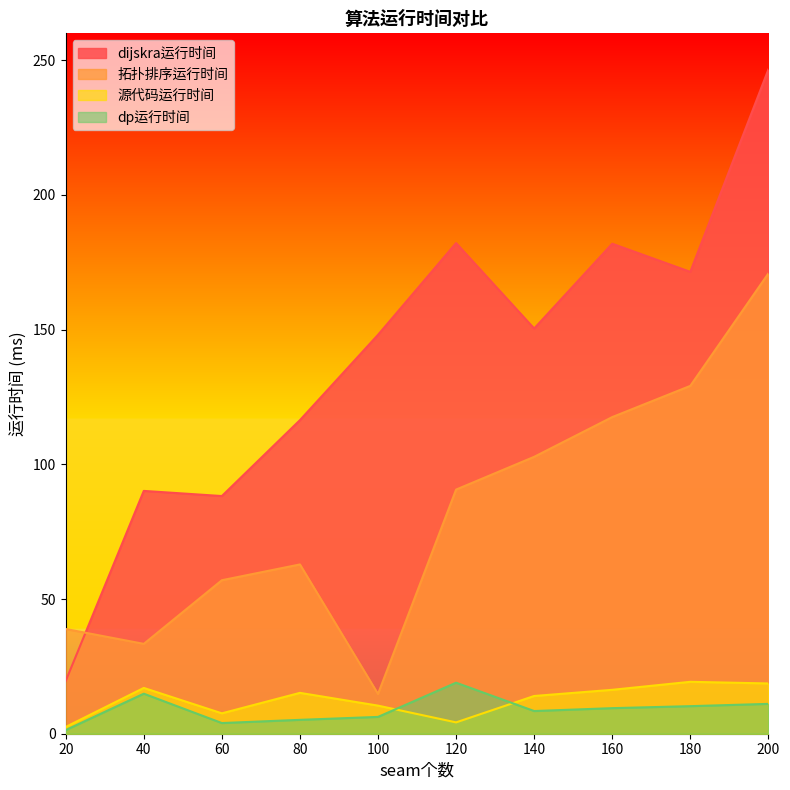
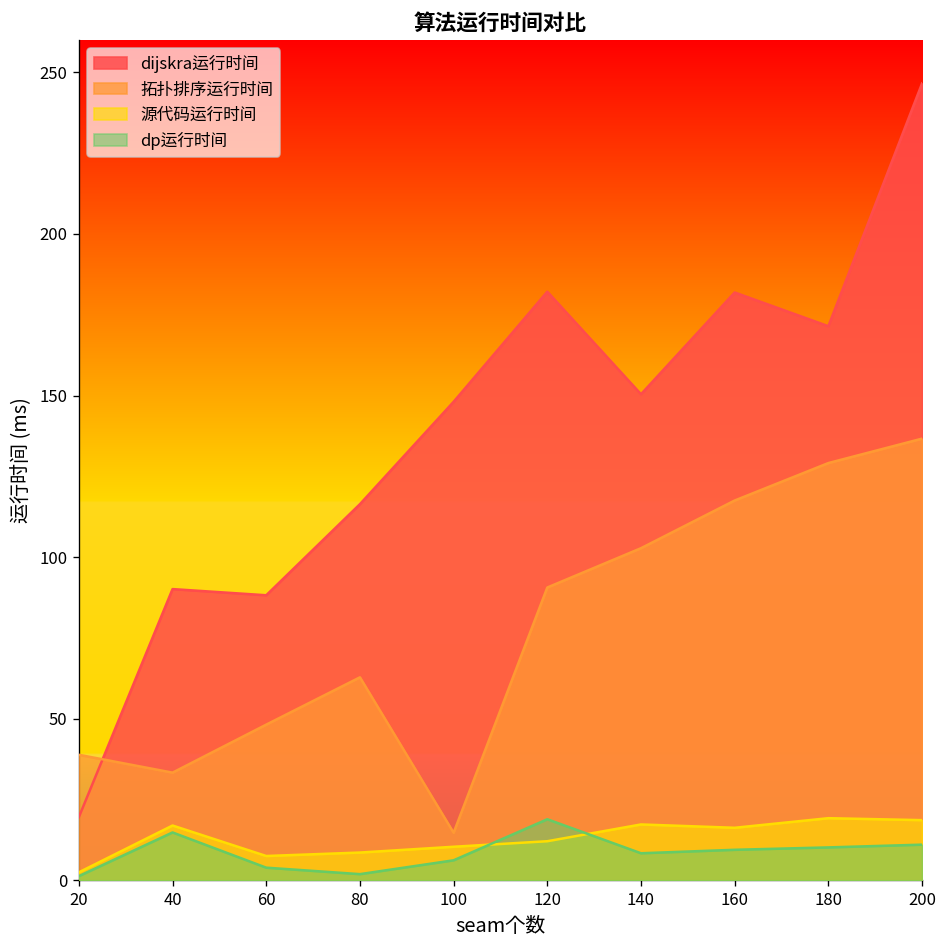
  {
    "dijskra运行时间": {
      "20": 20,
      "40": 90,
      "60": 88,
      "80": 116,
      "100": 148,
      "120": 182,
      "140": 150,
      "160": 182,
      "180": 171,
      "200": 247
    },
    "拓扑排序运行时间": {
      "20": 39,
      "40": 33,
-     "60": 57,
+     "60": 48,
      "80": 63,
      "100": 15,
      "120": 91,
      "140": 103,
      "160": 118,
      "180": 129,
-     "200": 171
+     "200": 137
    },
    "源代码运行时间": {
      "20": 3,
      "40": 17,
      "60": 8,
-     "80": 15,
+     "80": 9,
      "100": 10,
-     "120": 4,
-     "140": 14,
+     "120": 12,
+     "140": 17,
      "160": 16,
      "180": 19,
      "200": 19
    },
    "dp运行时间": {
      "20": 1,
      "40": 15,
      "60": 4,
-     "80": 5,
+     "80": 2,
      "100": 6,
      "120": 19,
      "140": 8,
      "160": 9,
      "180": 10,
      "200": 11
    }
  }
